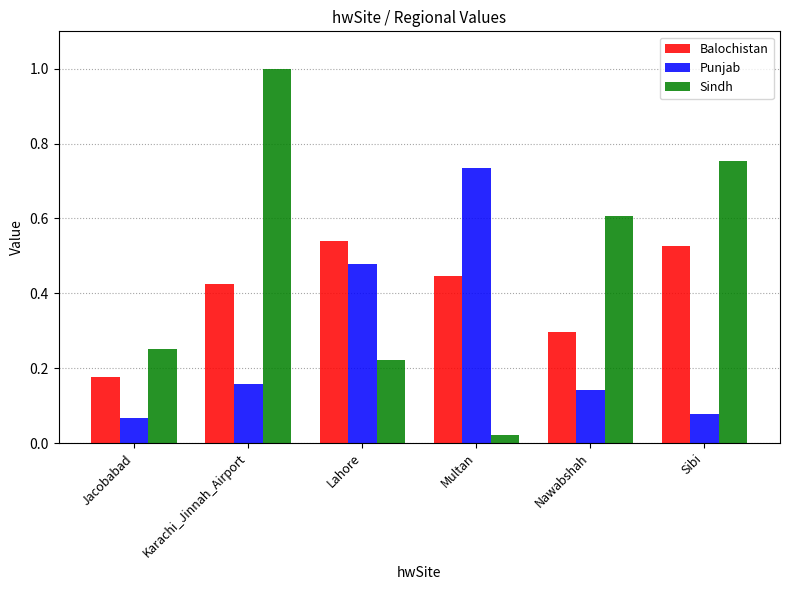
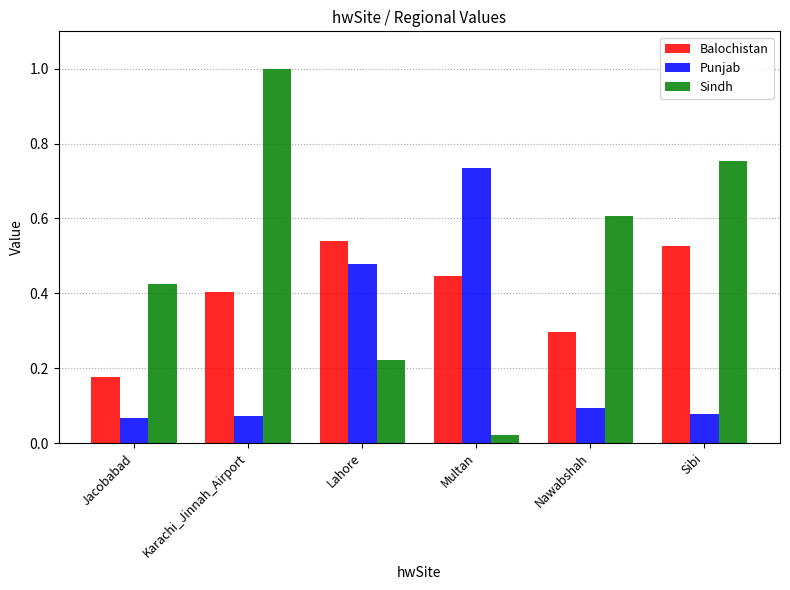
  {
    "Balochistan": {
      "Jacobabad": 0.18,
-     "Karachi_Jinnah_Airport": 0.43,
+     "Karachi_Jinnah_Airport": 0.40,
      "Lahore": 0.54,
      "Multan": 0.45,
      "Nawabshah": 0.30,
      "Sibi": 0.53
    },
    "Punjab": {
      "Jacobabad": 0.07,
-     "Karachi_Jinnah_Airport": 0.16,
+     "Karachi_Jinnah_Airport": 0.07,
      "Lahore": 0.48,
      "Multan": 0.73,
-     "Nawabshah": 0.14,
+     "Nawabshah": 0.09,
      "Sibi": 0.08
    },
    "Sindh": {
-     "Jacobabad": 0.25,
+     "Jacobabad": 0.43,
      "Karachi_Jinnah_Airport": 1.00,
      "Lahore": 0.22,
      "Multan": 0.02,
      "Nawabshah": 0.61,
      "Sibi": 0.75
    }
  }
